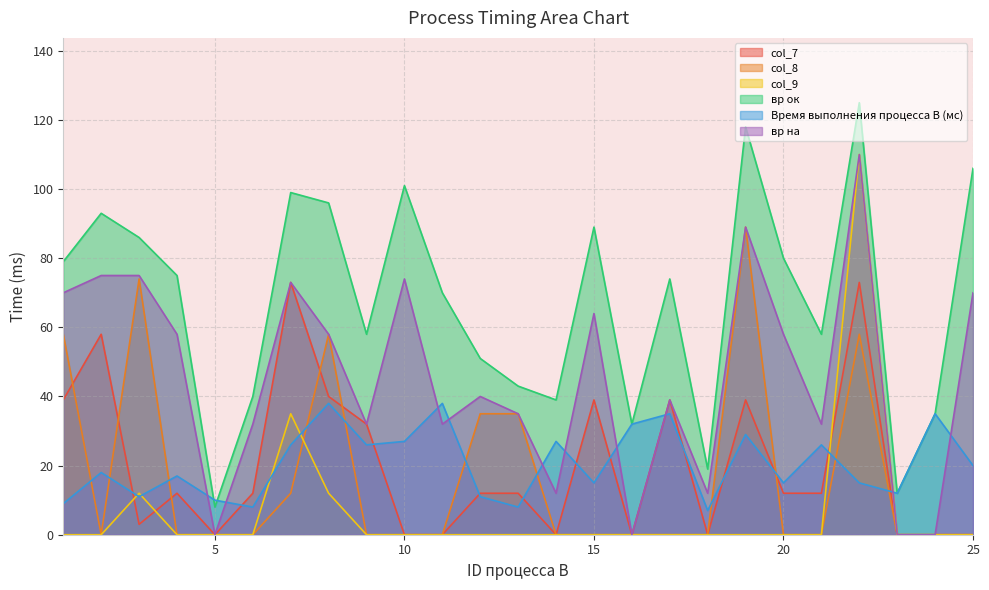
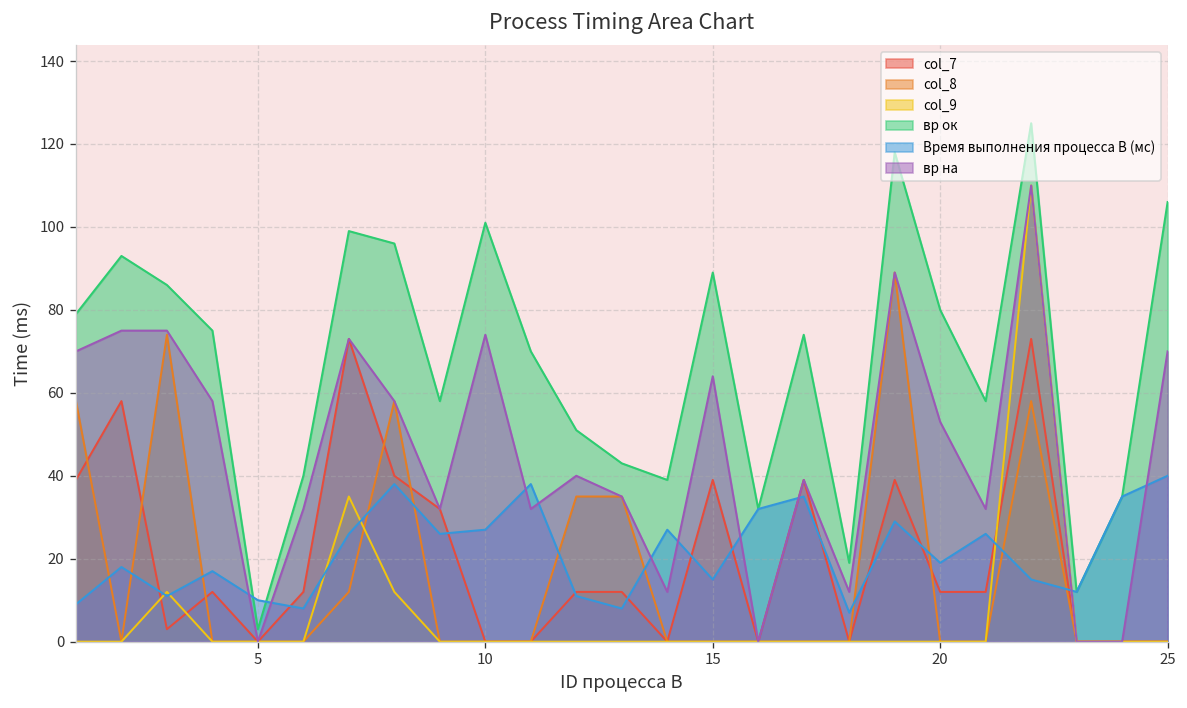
  {
    "вр ок": {
-     "5": 8,
+     "5": 3,
      "10": 101,
      "15": 89,
      "20": 80,
      "25": 106
    },
    "Время выполнения процесса B (мс)": {
      "5": 10,
      "10": 27,
      "15": 15,
-     "20": 15,
-     "25": 20
+     "20": 19,
+     "25": 40
    },
    "вр на": {
      "10": 74,
      "15": 64,
-     "20": 58,
+     "20": 53,
      "25": 70
    }
  }
